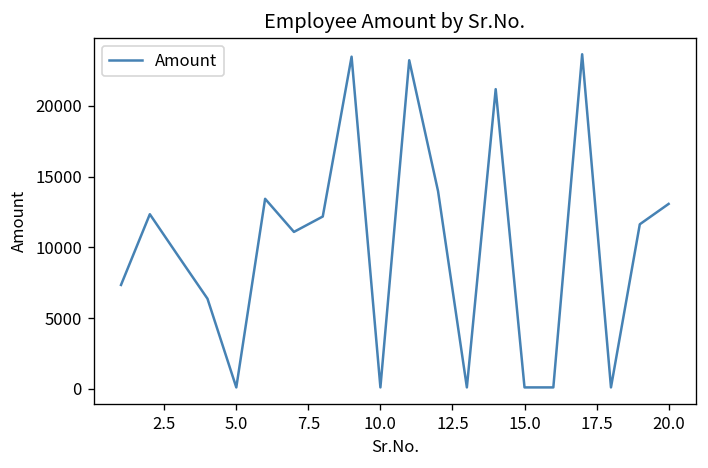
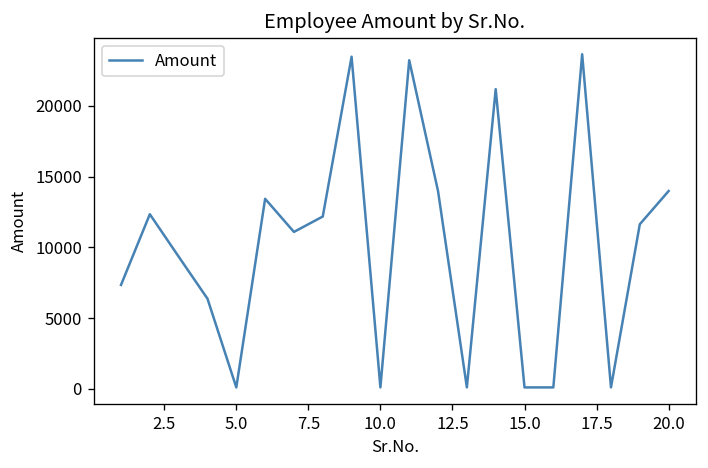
  {
    "5.0": 100,
    "10.0": 100,
    "15.0": 100,
-   "20.0": 13100
+   "20.0": 14000
  }
